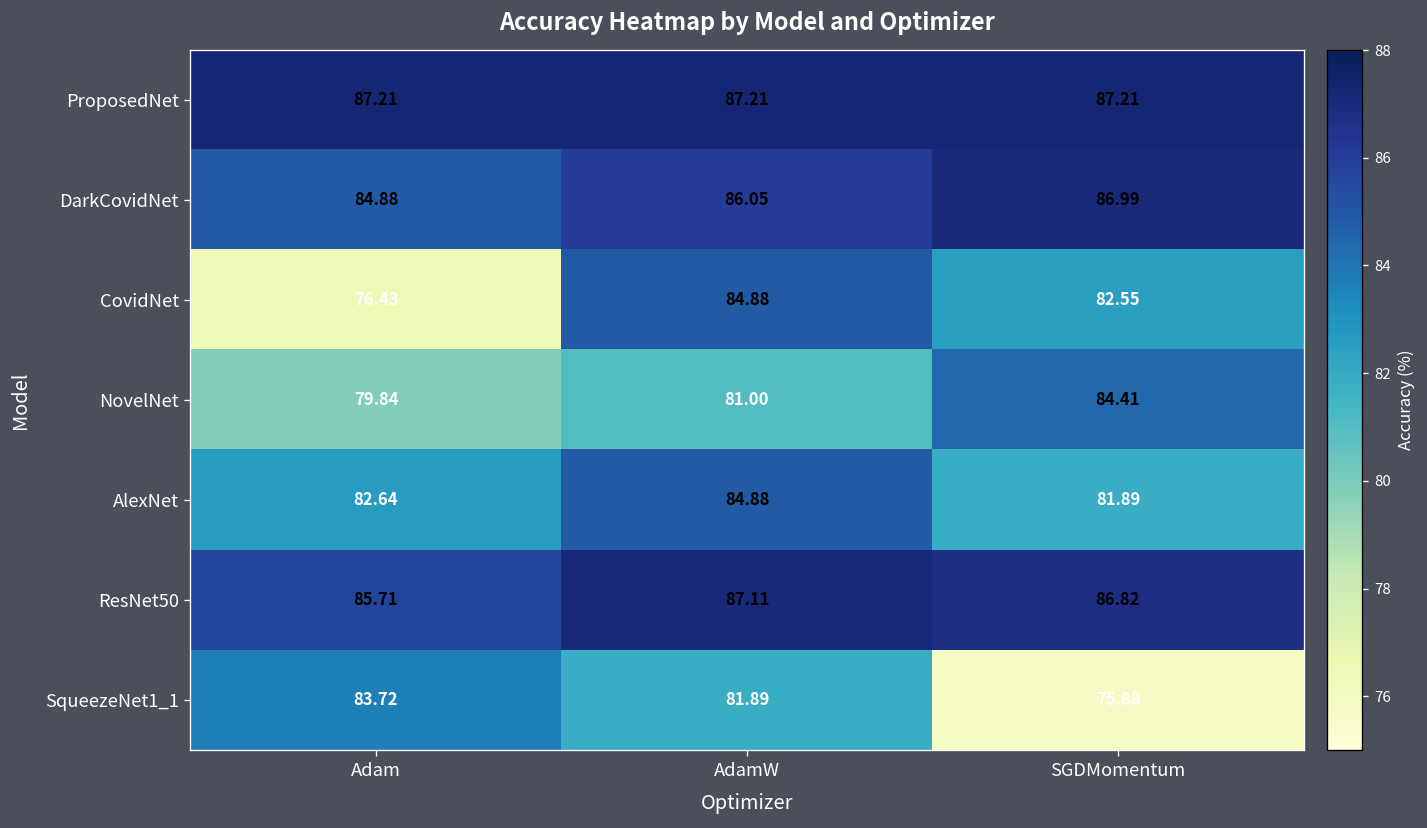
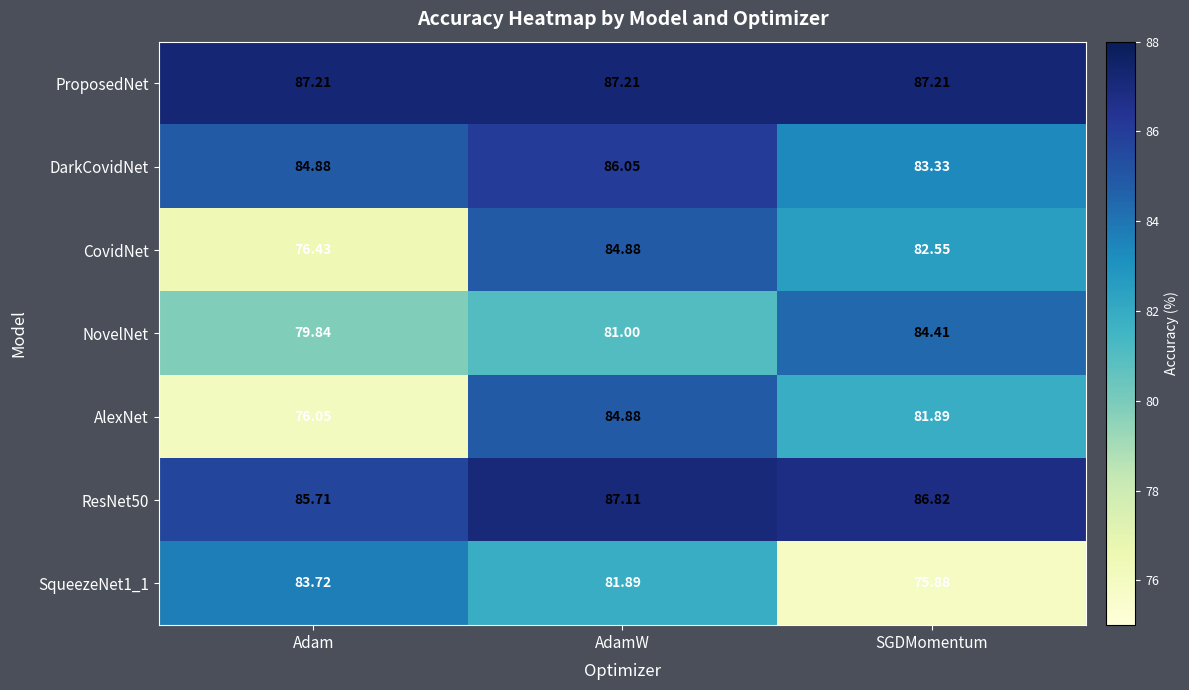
  {
    "ProposedNet": {
      "Adam": 87.21,
      "AdamW": 87.21,
      "SGDMomentum": 87.21
    },
    "DarkCovidNet": {
      "Adam": 84.88,
      "AdamW": 86.05,
-     "SGDMomentum": 86.99
+     "SGDMomentum": 83.33
    },
    "CovidNet": {
      "Adam": 76.43,
      "AdamW": 84.88,
      "SGDMomentum": 82.55
    },
    "NovelNet": {
      "Adam": 79.84,
      "AdamW": 81.00,
      "SGDMomentum": 84.41
    },
    "AlexNet": {
-     "Adam": 82.64,
+     "Adam": 76.05,
      "AdamW": 84.88,
      "SGDMomentum": 81.89
    },
    "ResNet50": {
      "Adam": 85.71,
      "AdamW": 87.11,
      "SGDMomentum": 86.82
    },
    "SqueezeNet1_1": {
      "Adam": 83.72,
      "AdamW": 81.89,
      "SGDMomentum": 75.88
    }
  }
